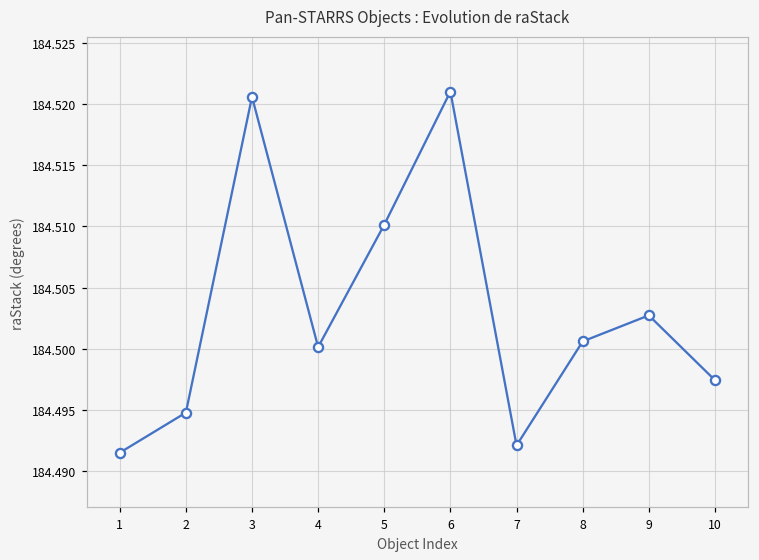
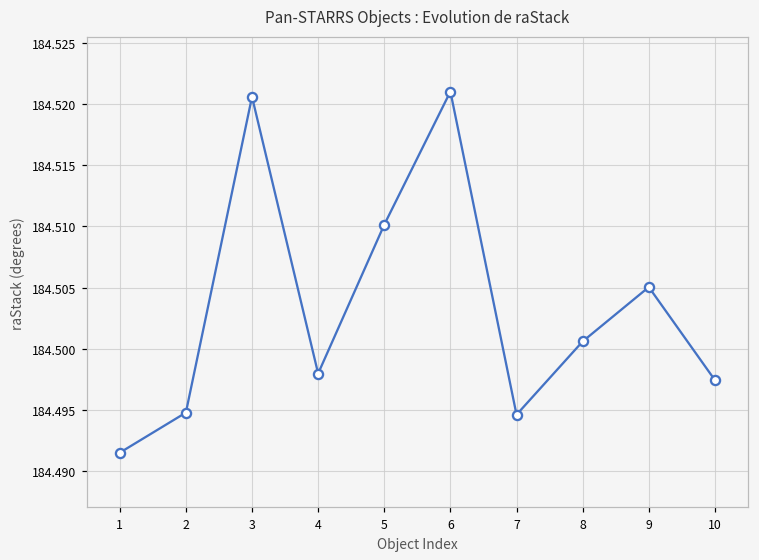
  {
    "1": 184.4915,
    "2": 184.4948,
    "3": 184.5206,
-   "4": 184.5001,
+   "4": 184.4980,
    "5": 184.5101,
    "6": 184.5210,
-   "7": 184.4921,
+   "7": 184.4946,
    "8": 184.5006,
-   "9": 184.5027,
+   "9": 184.5050,
    "10": 184.4974
  }
